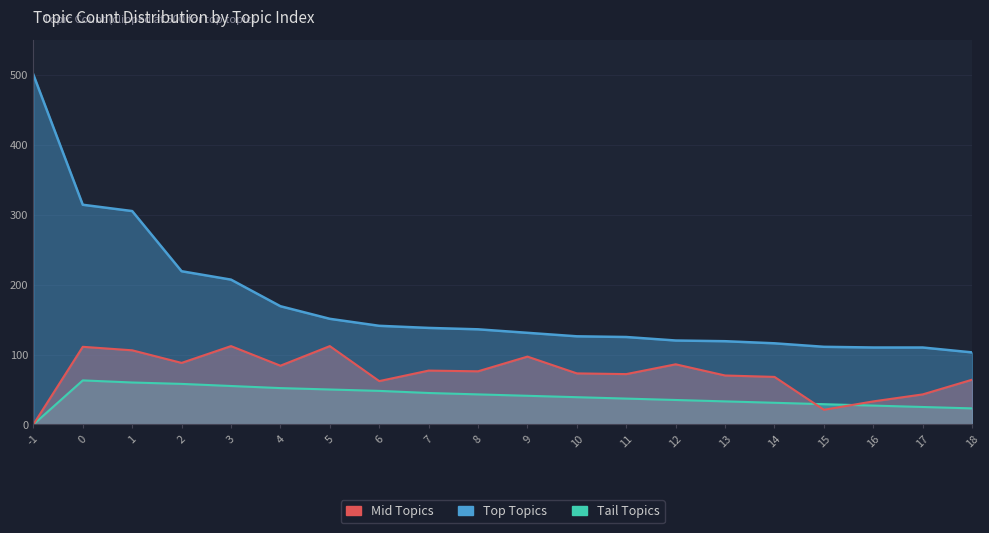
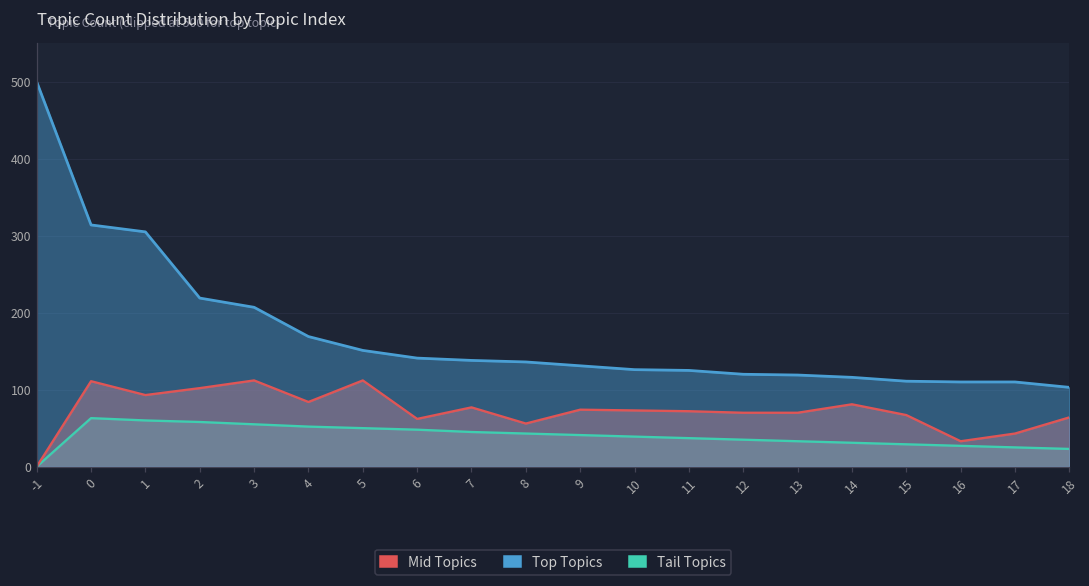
  {
    "Mid Topics": {
      "0": 110,
-     "1": 110,
-     "2": 90,
+     "1": 90,
+     "2": 100,
      "3": 110,
      "4": 80,
      "5": 110,
      "6": 60,
      "7": 80,
-     "8": 80,
-     "9": 100,
+     "8": 60,
+     "9": 70,
      "10": 70,
      "11": 70,
-     "12": 90,
+     "12": 70,
      "13": 70,
-     "14": 70,
-     "15": 20,
+     "14": 80,
+     "15": 70,
      "16": 30,
      "17": 40,
      "18": 60
    }
  }
